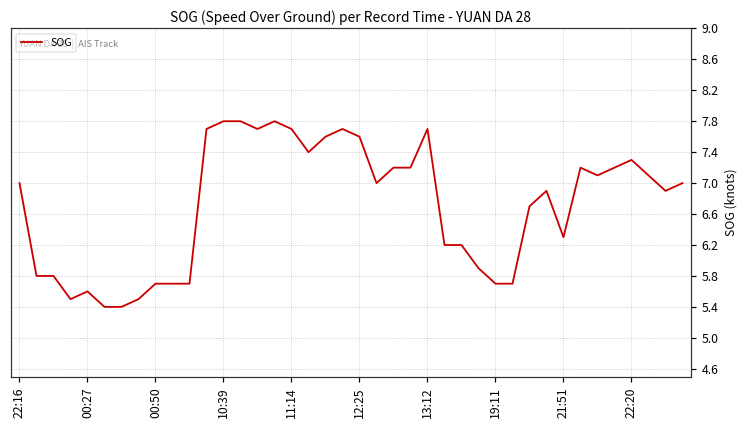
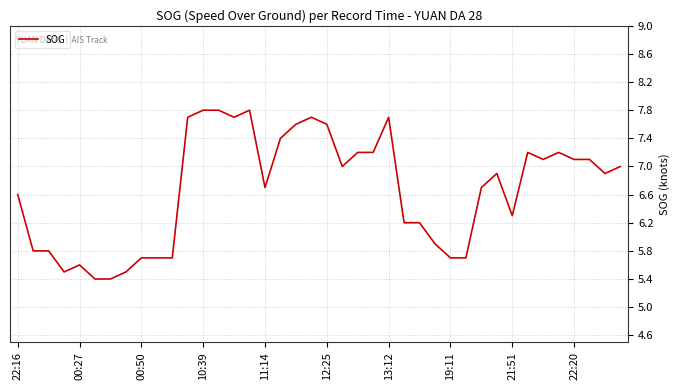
  {
-   "22:16": 7.0,
+   "22:16": 6.6,
    "00:27": 5.6,
    "00:50": 5.7,
    "10:39": 7.8,
-   "11:14": 7.7,
+   "11:14": 6.7,
    "12:25": 7.6,
    "13:12": 7.7,
    "19:11": 5.7,
    "21:51": 6.3,
-   "22:20": 7.3
+   "22:20": 7.1
  }
